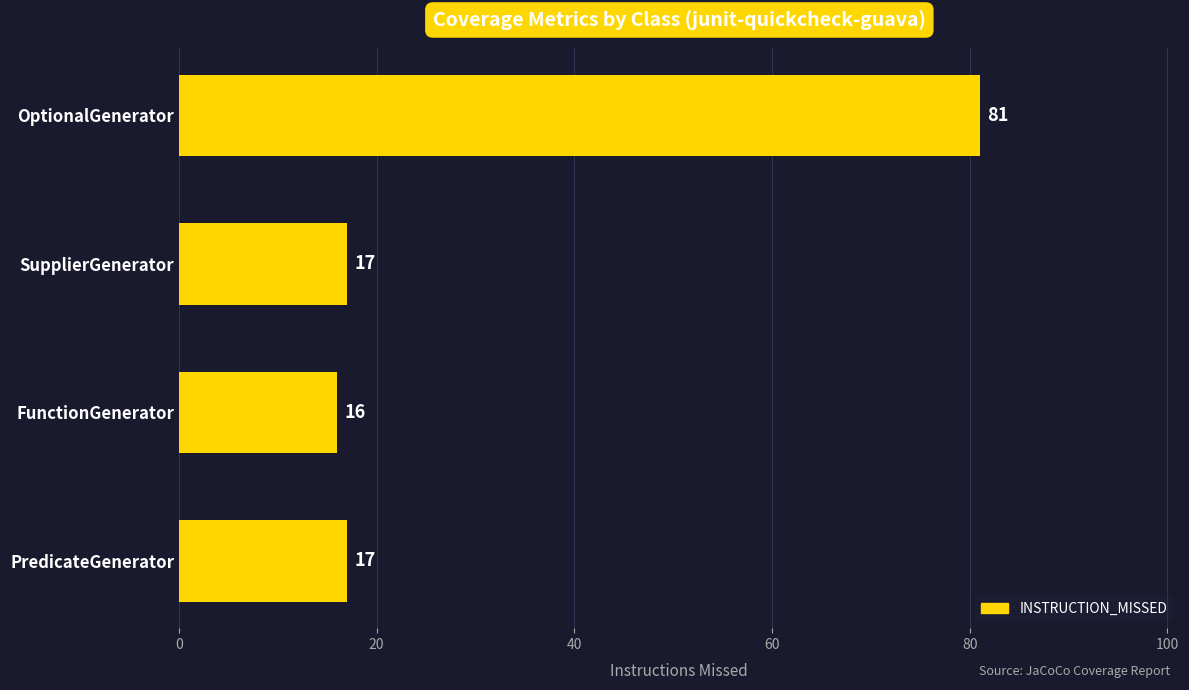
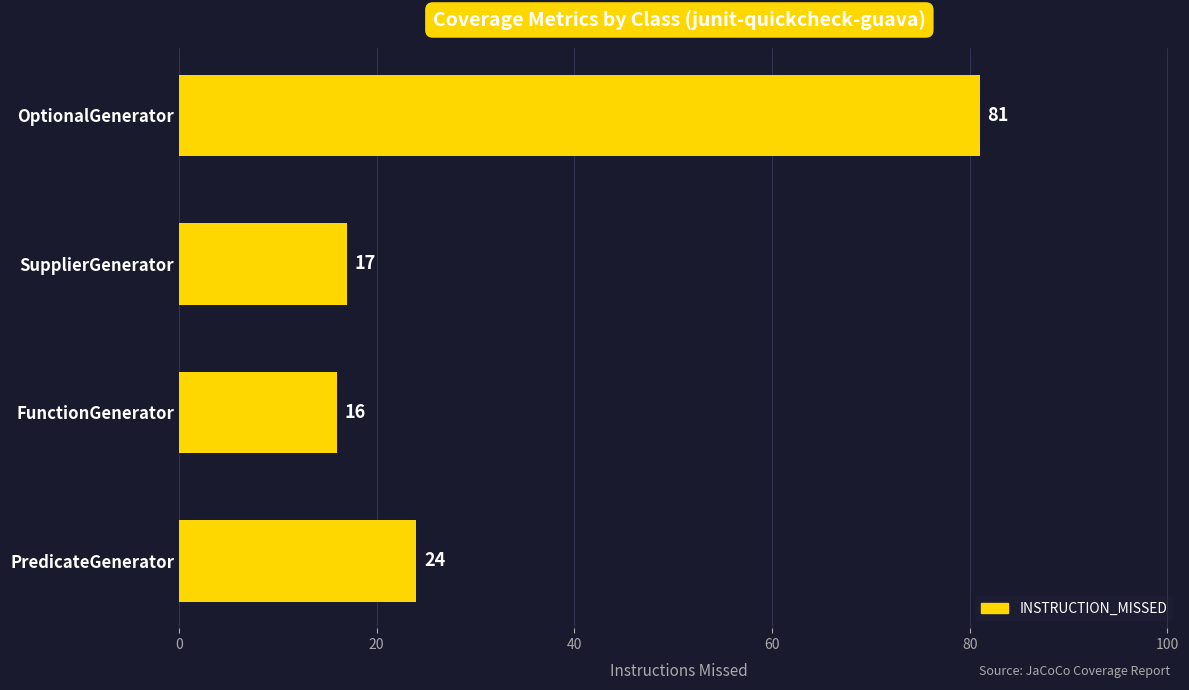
  {
    "OptionalGenerator": 81,
    "SupplierGenerator": 17,
    "FunctionGenerator": 16,
-   "PredicateGenerator": 17
+   "PredicateGenerator": 24
  }
